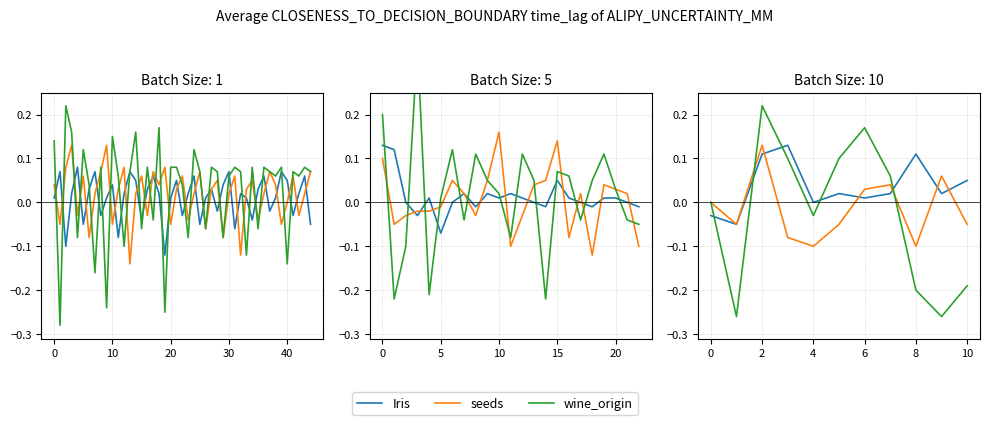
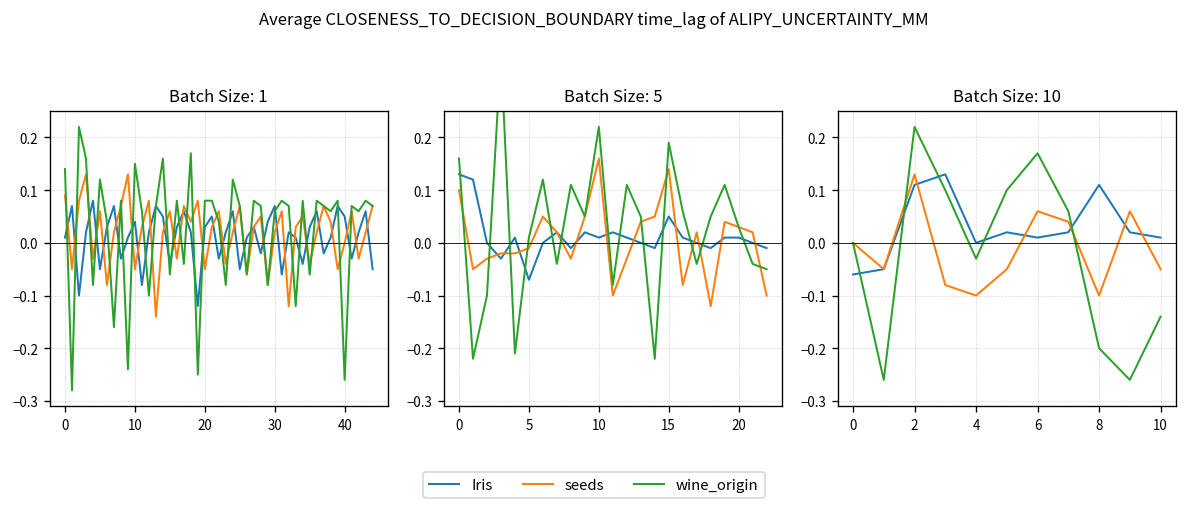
  {
    "Batch Size: 1": {
      "Iris": {
        "0": 0.01,
        "10": 0.04,
-       "20": 0.01,
+       "20": 0.03,
        "30": 0.07,
        "40": 0.05
      },
      "seeds": {
-       "0": 0.04,
+       "0": 0.09,
        "10": -0.05,
        "20": -0.05,
        "30": 0.02,
        "40": 0.00
      },
      "wine_origin": {
        "0": 0.14,
        "10": 0.15,
        "20": 0.08,
        "30": 0.06,
-       "40": -0.14
+       "40": -0.26
      }
    },
    "Batch Size: 5": {
      "Iris": {
        "0": 0.13,
        "5": -0.07,
        "10": 0.01,
        "15": 0.05,
        "20": 0.01
      },
      "seeds": {
        "0": 0.10,
        "5": -0.01,
        "10": 0.16,
        "15": 0.14
      },
      "wine_origin": {
-       "0": 0.20,
+       "0": 0.16,
        "5": 0.01,
-       "10": 0.02,
-       "15": 0.07
+       "10": 0.22,
+       "15": 0.19
      }
    },
    "Batch Size: 10": {
      "Iris": {
-       "0": -0.03,
+       "0": -0.06,
        "2": 0.11,
        "4": 0.00,
        "6": 0.01,
        "8": 0.11,
-       "10": 0.05
+       "10": 0.01
      },
      "seeds": {
        "2": 0.13,
        "4": -0.10,
-       "6": 0.03,
+       "6": 0.06,
        "8": -0.10,
        "10": -0.05
      },
      "wine_origin": {
        "2": 0.22,
        "4": -0.03,
        "6": 0.17,
        "8": -0.20,
-       "10": -0.19
+       "10": -0.14
      }
    }
  }
